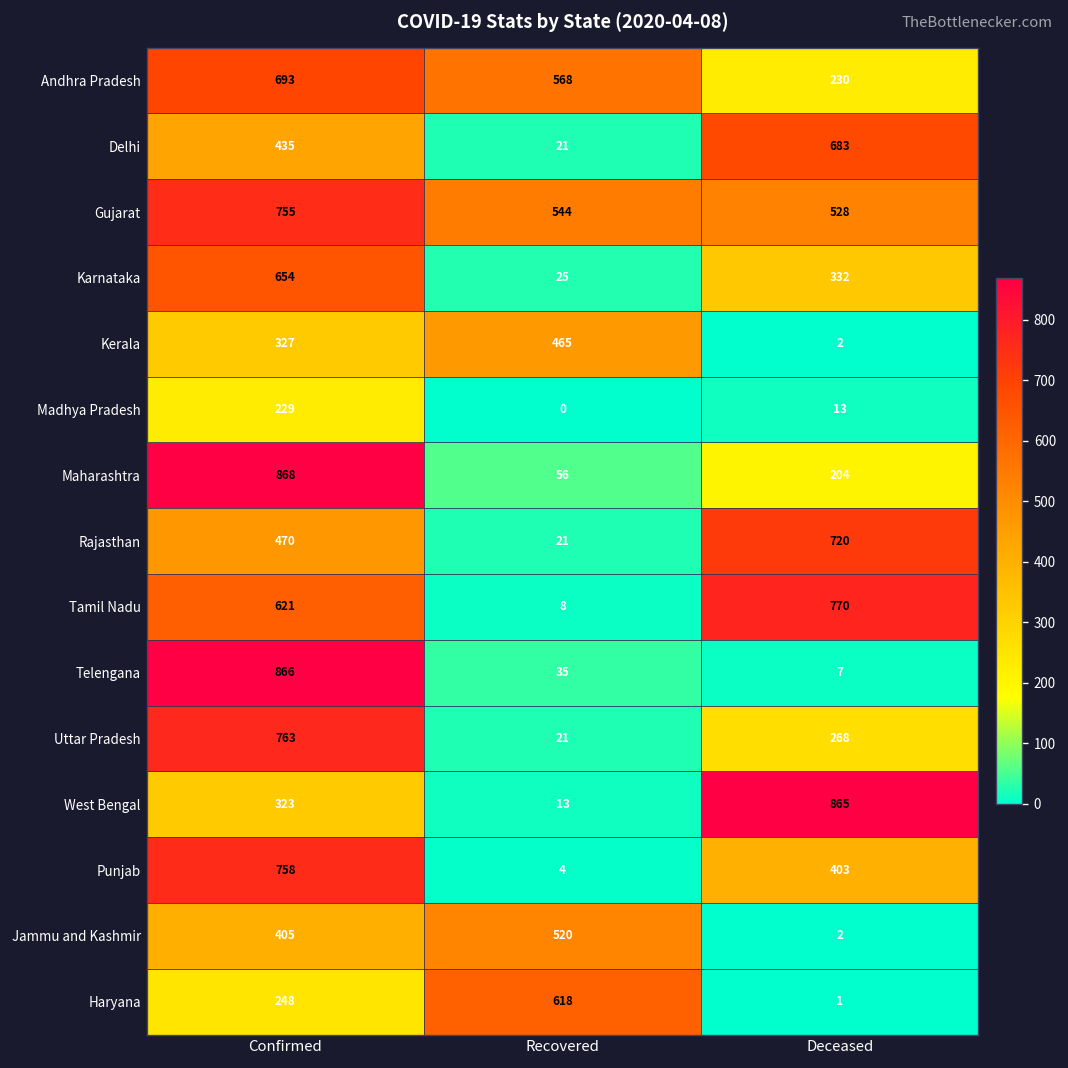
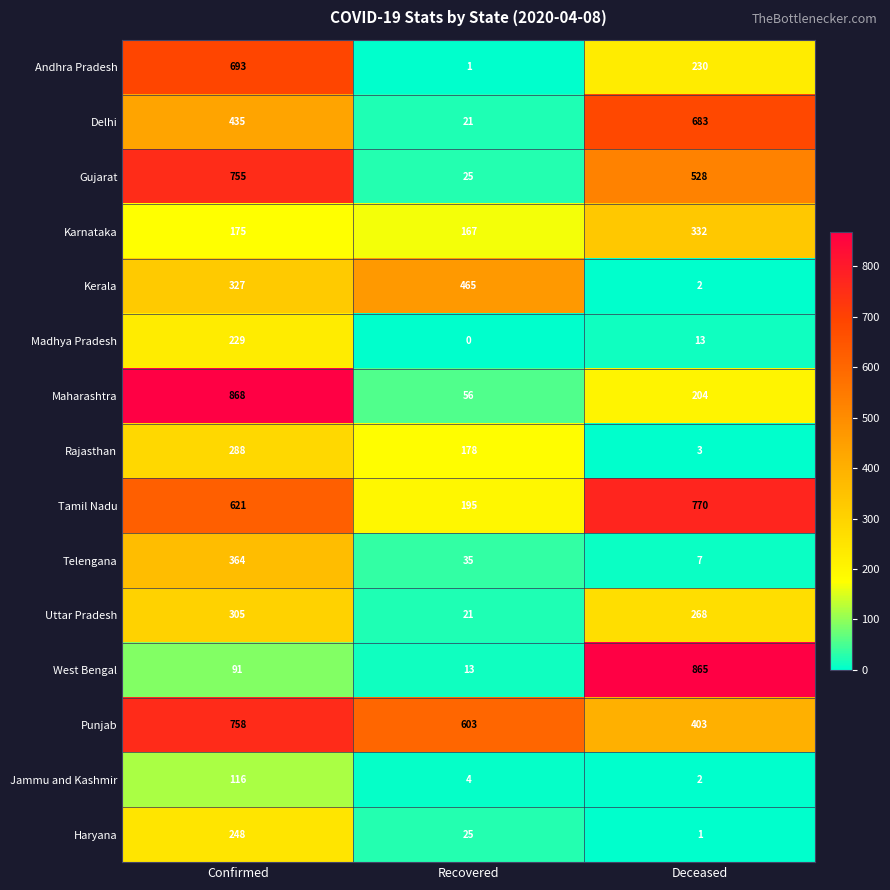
  {
    "Andhra Pradesh": {
      "Confirmed": 693,
-     "Recovered": 568,
+     "Recovered": 1,
      "Deceased": 230
    },
    "Delhi": {
      "Confirmed": 435,
      "Recovered": 21,
      "Deceased": 683
    },
    "Gujarat": {
      "Confirmed": 755,
-     "Recovered": 544,
+     "Recovered": 25,
      "Deceased": 528
    },
    "Karnataka": {
-     "Confirmed": 654,
-     "Recovered": 25,
+     "Confirmed": 175,
+     "Recovered": 167,
      "Deceased": 332
    },
    "Kerala": {
      "Confirmed": 327,
      "Recovered": 465,
      "Deceased": 2
    },
    "Madhya Pradesh": {
      "Confirmed": 229,
      "Recovered": 0,
      "Deceased": 13
    },
    "Maharashtra": {
      "Confirmed": 868,
      "Recovered": 56,
      "Deceased": 204
    },
    "Rajasthan": {
-     "Confirmed": 470,
-     "Recovered": 21,
-     "Deceased": 720
+     "Confirmed": 288,
+     "Recovered": 178,
+     "Deceased": 3
    },
    "Tamil Nadu": {
      "Confirmed": 621,
-     "Recovered": 8,
+     "Recovered": 195,
      "Deceased": 770
    },
    "Telengana": {
-     "Confirmed": 866,
+     "Confirmed": 364,
      "Recovered": 35,
      "Deceased": 7
    },
    "Uttar Pradesh": {
-     "Confirmed": 763,
+     "Confirmed": 305,
      "Recovered": 21,
      "Deceased": 268
    },
    "West Bengal": {
-     "Confirmed": 323,
+     "Confirmed": 91,
      "Recovered": 13,
      "Deceased": 865
    },
    "Punjab": {
      "Confirmed": 758,
-     "Recovered": 4,
+     "Recovered": 603,
      "Deceased": 403
    },
    "Jammu and Kashmir": {
-     "Confirmed": 405,
-     "Recovered": 520,
+     "Confirmed": 116,
+     "Recovered": 4,
      "Deceased": 2
    },
    "Haryana": {
      "Confirmed": 248,
-     "Recovered": 618,
+     "Recovered": 25,
      "Deceased": 1
    }
  }
